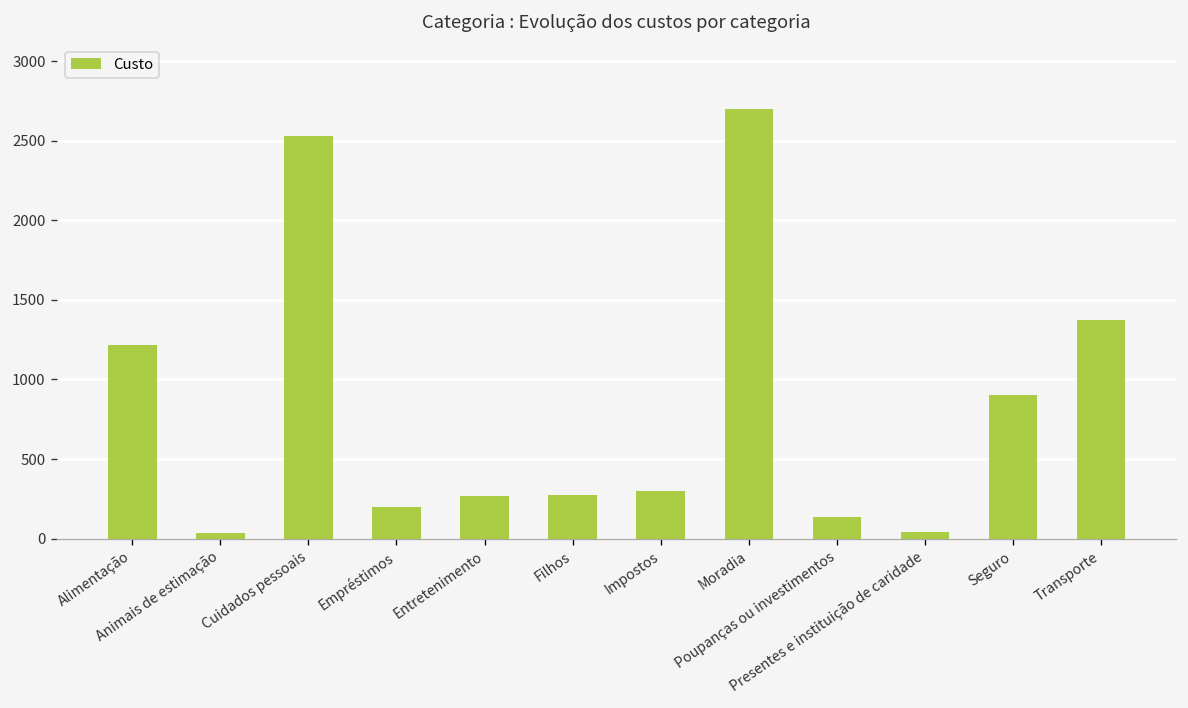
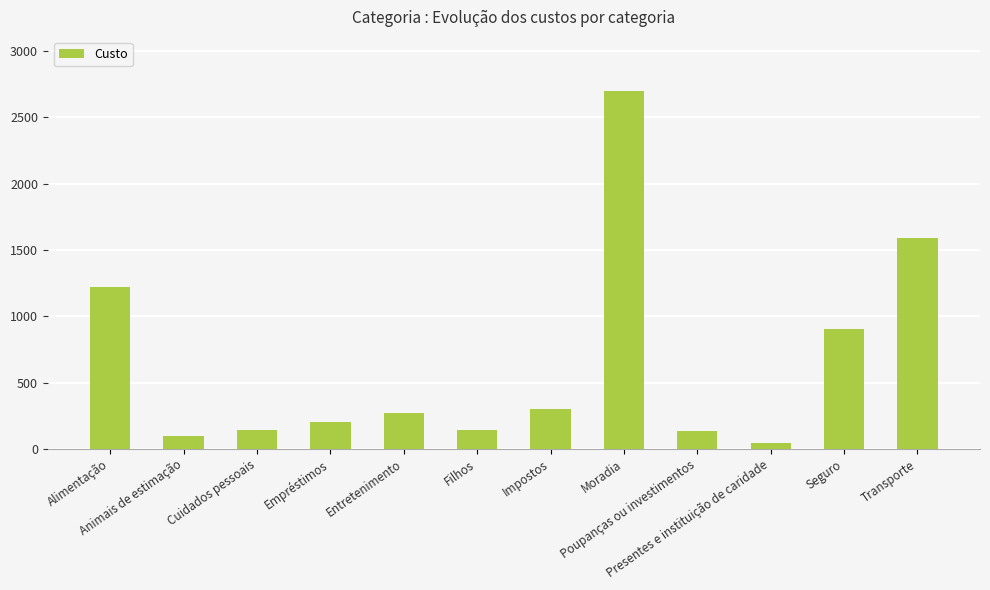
  {
    "Alimentação": 1220,
-   "Animais de estimação": 40,
-   "Cuidados pessoais": 2530,
+   "Animais de estimação": 100,
+   "Cuidados pessoais": 140,
    "Empréstimos": 200,
    "Entretenimento": 270,
-   "Filhos": 270,
+   "Filhos": 140,
    "Impostos": 300,
    "Moradia": 2700,
    "Poupanças ou investimentos": 140,
    "Presentes e instituição de caridade": 40,
    "Seguro": 900,
-   "Transporte": 1380
+   "Transporte": 1590
  }
